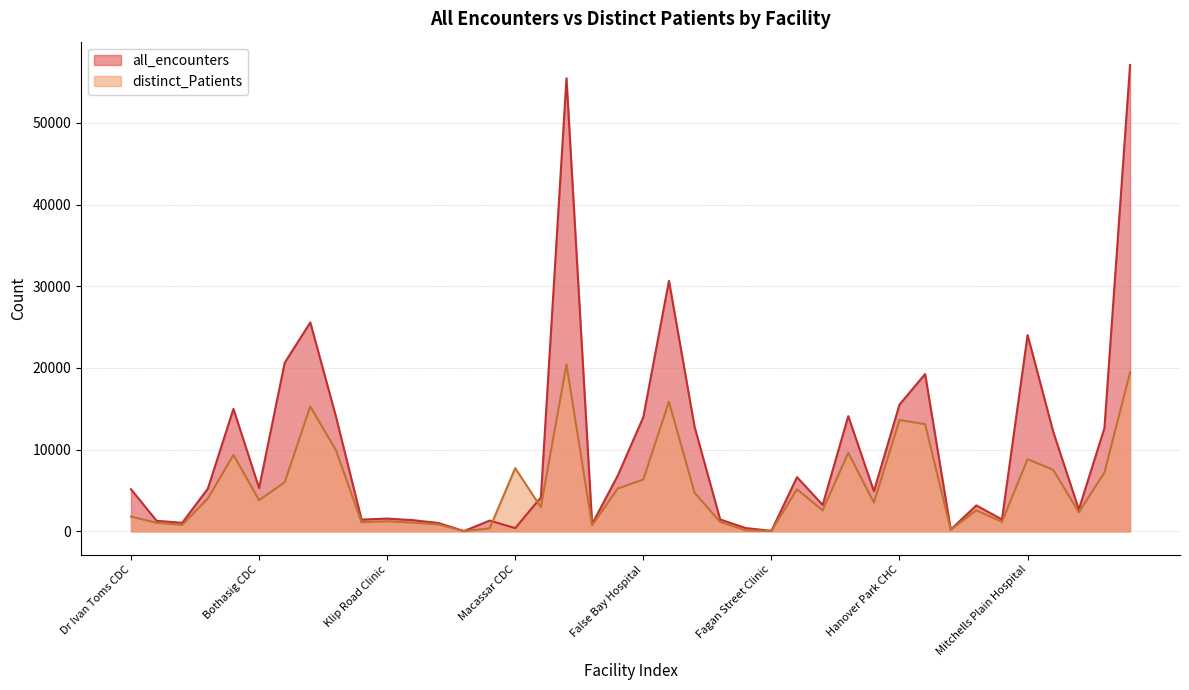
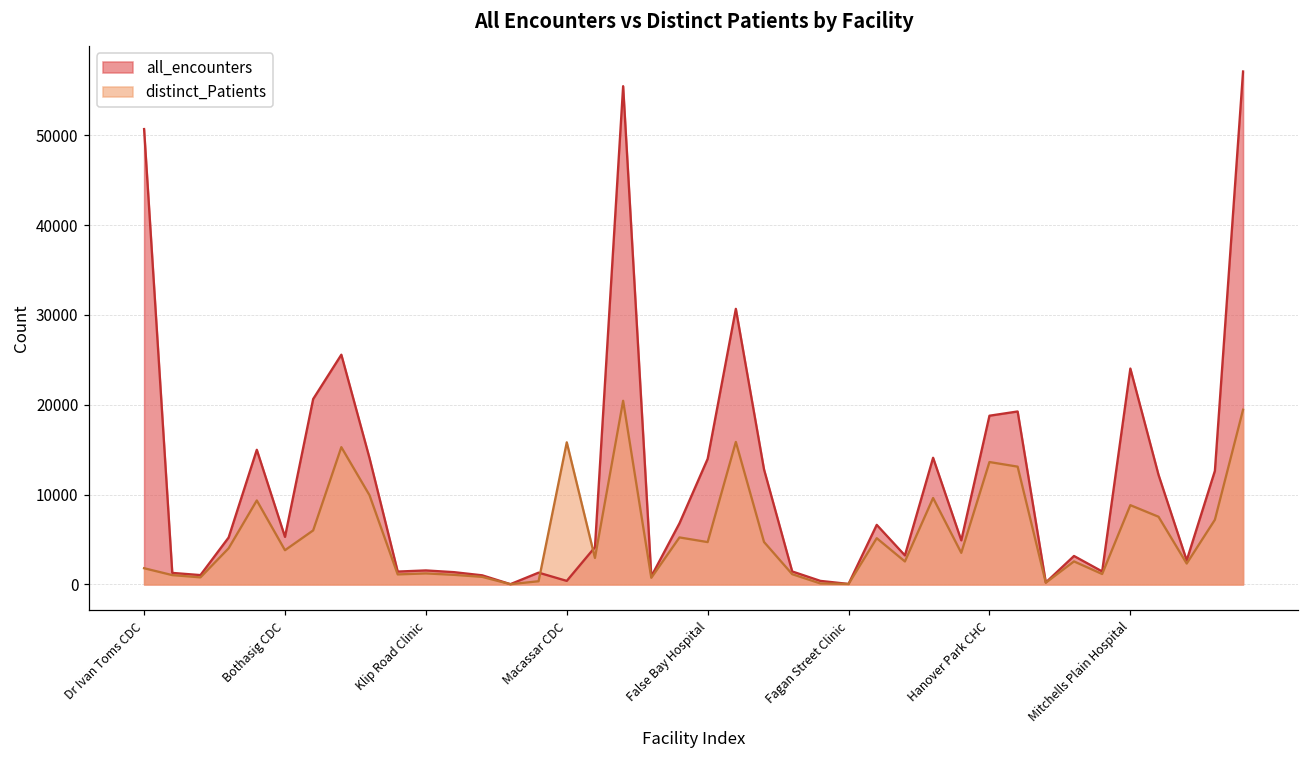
  {
    "all_encounters": {
-     "Dr Ivan Toms CDC": 5000,
+     "Dr Ivan Toms CDC": 51000,
      "Bothasig CDC": 5000,
      "Klip Road Clinic": 2000,
      "Macassar CDC": 0,
      "False Bay Hospital": 14000,
-     "Hanover Park CHC": 16000,
+     "Hanover Park CHC": 19000,
      "Mitchells Plain Hospital": 24000
    },
    "distinct_Patients": {
      "Dr Ivan Toms CDC": 2000,
      "Bothasig CDC": 4000,
      "Klip Road Clinic": 1000,
-     "Macassar CDC": 8000,
-     "False Bay Hospital": 6000,
+     "Macassar CDC": 16000,
+     "False Bay Hospital": 5000,
      "Hanover Park CHC": 14000,
      "Mitchells Plain Hospital": 9000
    }
  }
